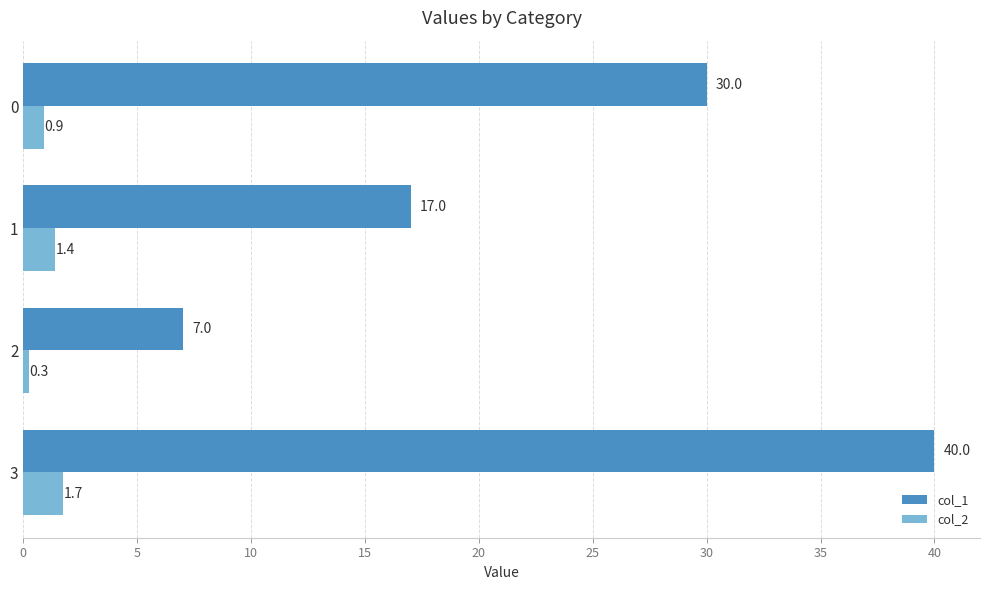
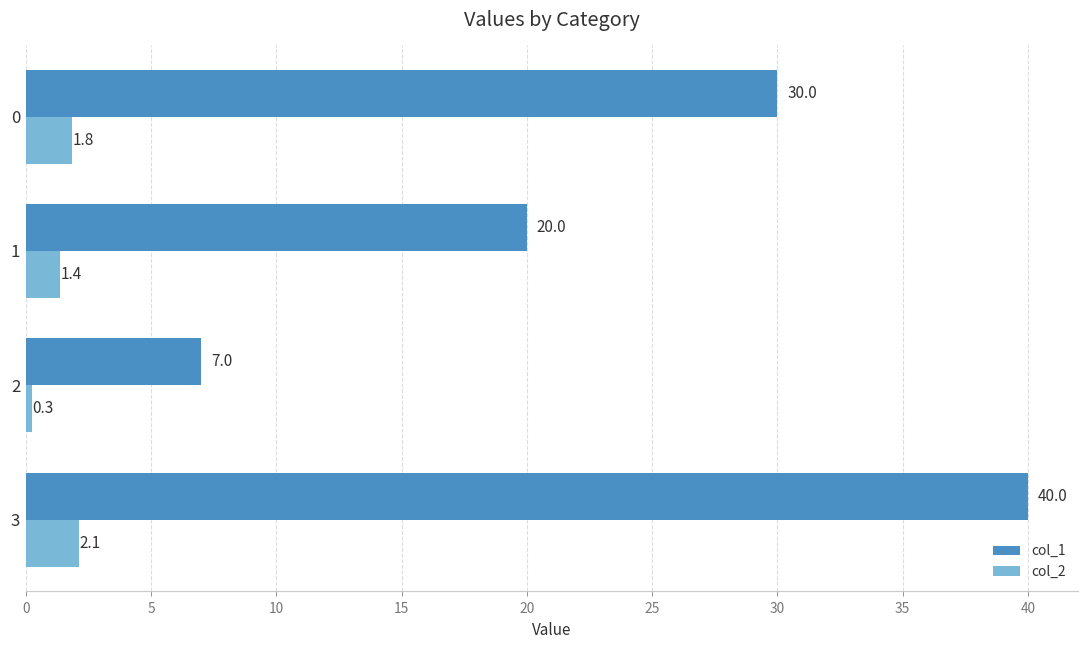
  {
    "col_1": {
      "0": 30.0,
-     "1": 17.0,
+     "1": 20.0,
      "2": 7.0,
      "3": 40.0
    },
    "col_2": {
-     "0": 0.9,
+     "0": 1.8,
      "1": 1.4,
      "2": 0.3,
-     "3": 1.7
+     "3": 2.1
    }
  }
